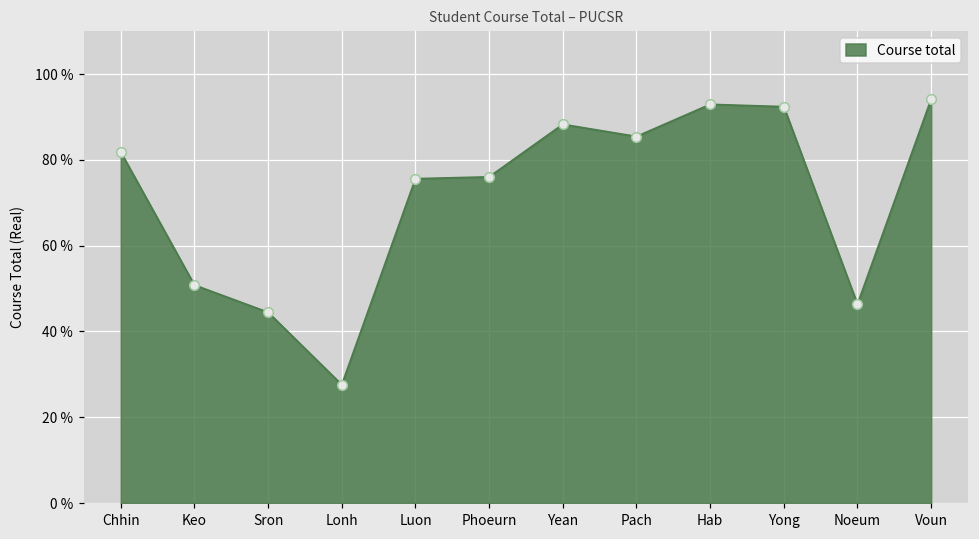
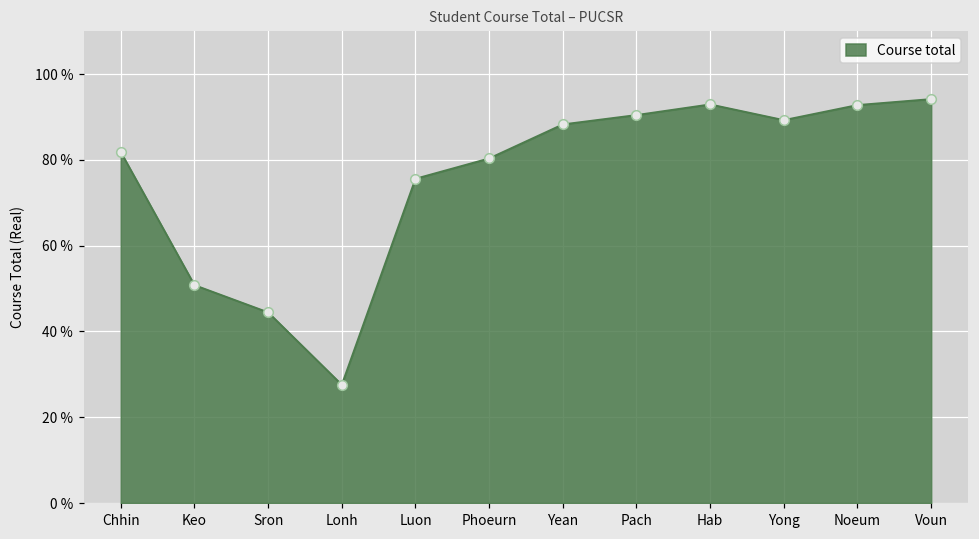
  {
    "Chhin": "82 %",
    "Keo": "51 %",
    "Sron": "44 %",
    "Lonh": "28 %",
    "Luon": "76 %",
-   "Phoeurn": "76 %",
+   "Phoeurn": "80 %",
    "Yean": "88 %",
-   "Pach": "85 %",
+   "Pach": "90 %",
    "Hab": "93 %",
-   "Yong": "92 %",
-   "Noeum": "46 %",
+   "Yong": "89 %",
+   "Noeum": "93 %",
    "Voun": "94 %"
  }
